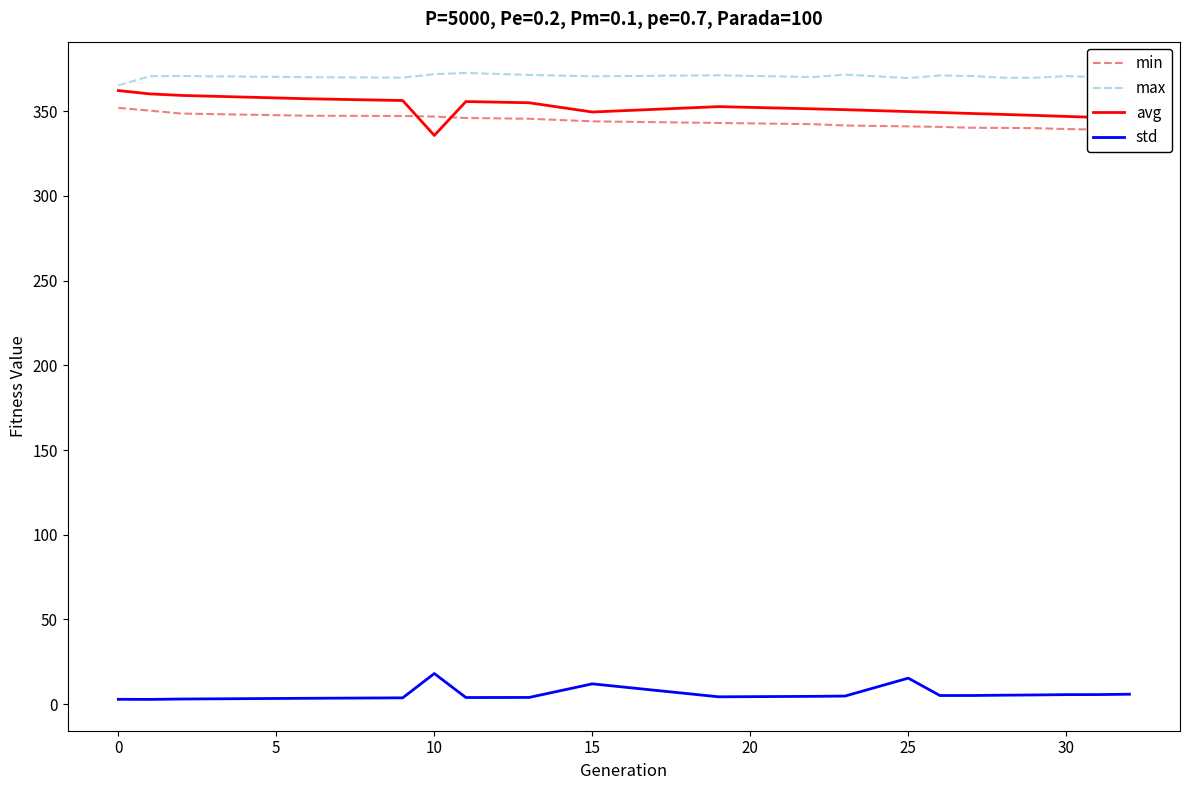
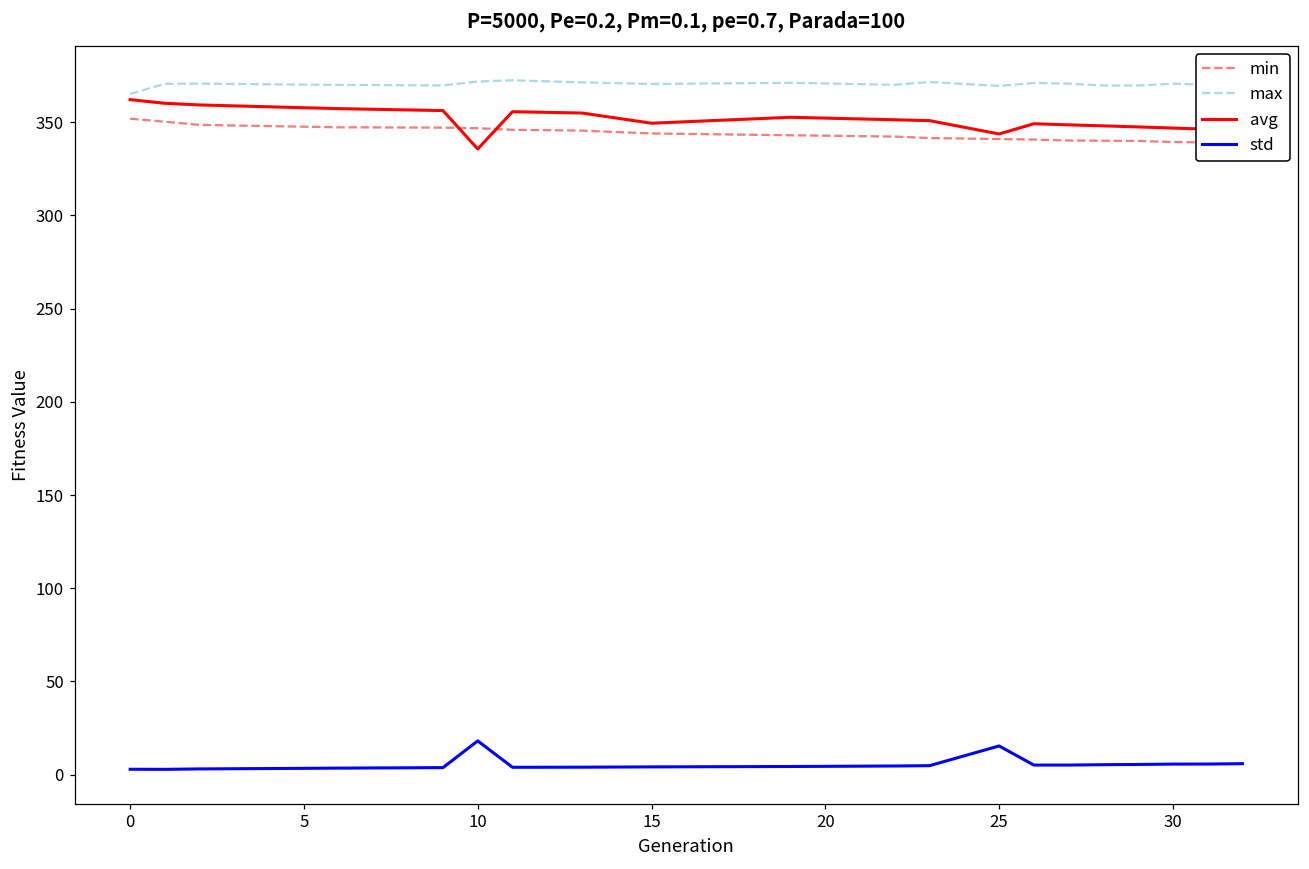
  {
    "min": {
      "0": 352,
      "10": 347,
      "15": 344,
      "25": 341,
      "30": 339
    },
    "max": {
      "0": 365,
      "10": 372,
      "15": 371,
      "25": 369,
      "30": 371
    },
    "avg": {
      "0": 362,
      "10": 336,
      "15": 349,
-     "25": 350,
+     "25": 344,
      "30": 347
    },
    "std": {
      "0": 3,
      "10": 18,
-     "15": 12,
+     "15": 4,
      "25": 15,
      "30": 6
    }
  }
